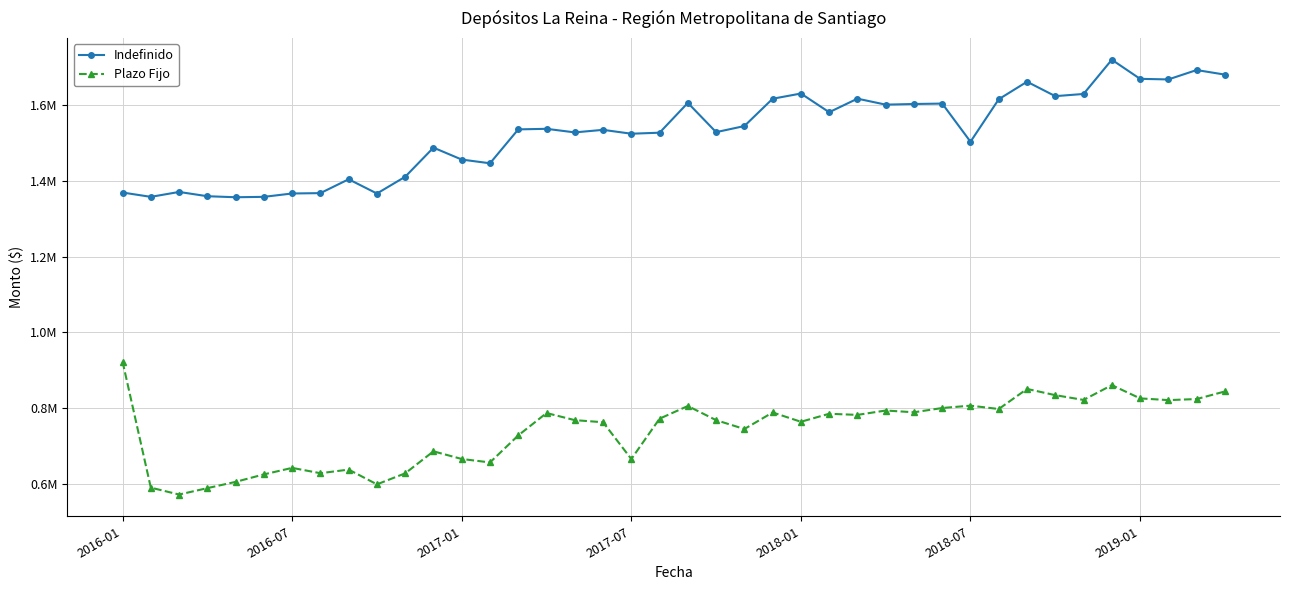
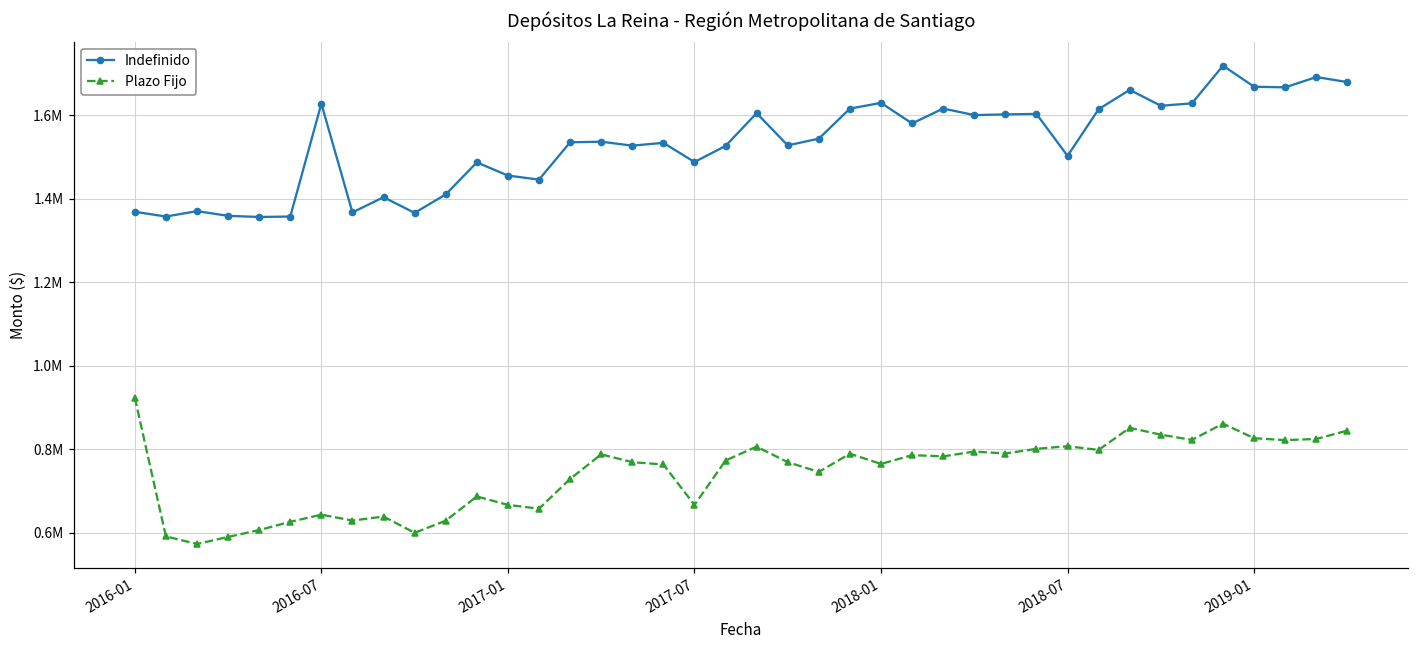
  {
    "Indefinido": {
      "2016-01": 1370000,
-     "2016-07": 1370000,
+     "2016-07": 1630000,
      "2017-01": 1460000,
-     "2017-07": 1520000,
+     "2017-07": 1490000,
      "2018-01": 1630000,
      "2018-07": 1500000,
      "2019-01": 1670000
    },
    "Plazo Fijo": {
      "2016-01": 920000,
      "2016-07": 640000,
      "2017-01": 670000,
      "2017-07": 670000,
      "2018-01": 760000,
      "2018-07": 810000,
      "2019-01": 830000
    }
  }
